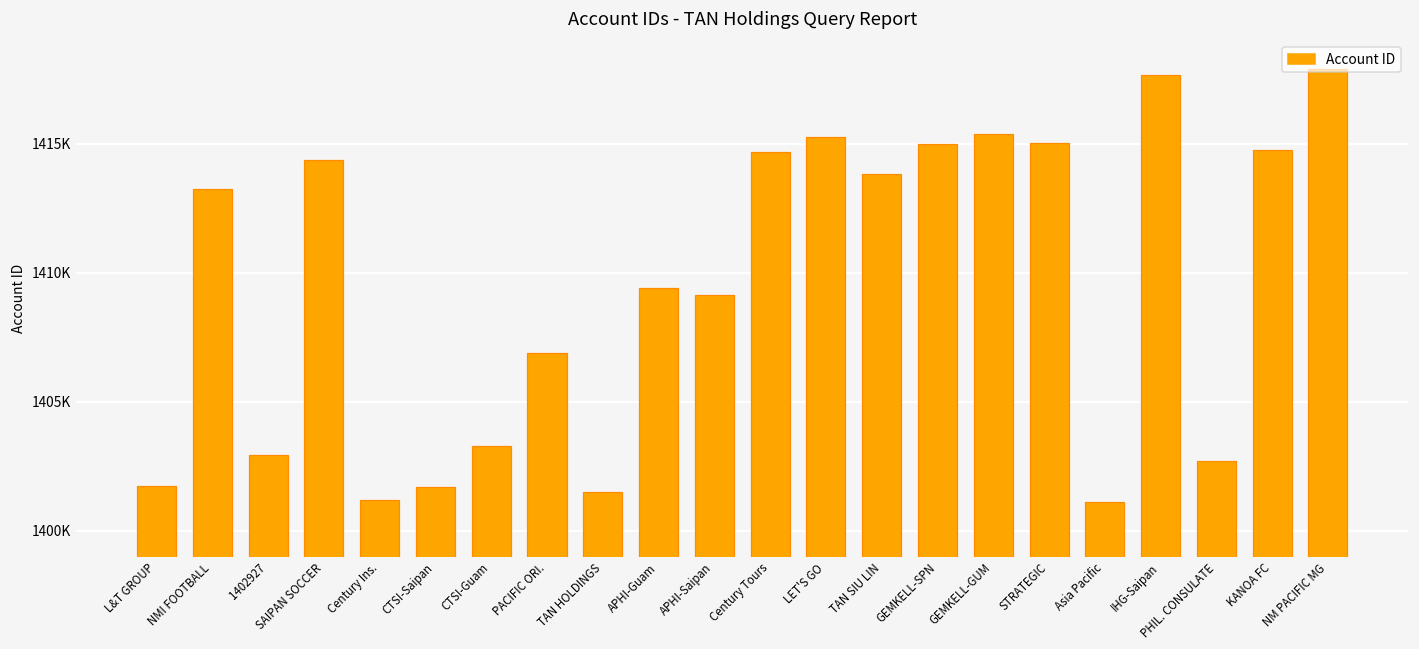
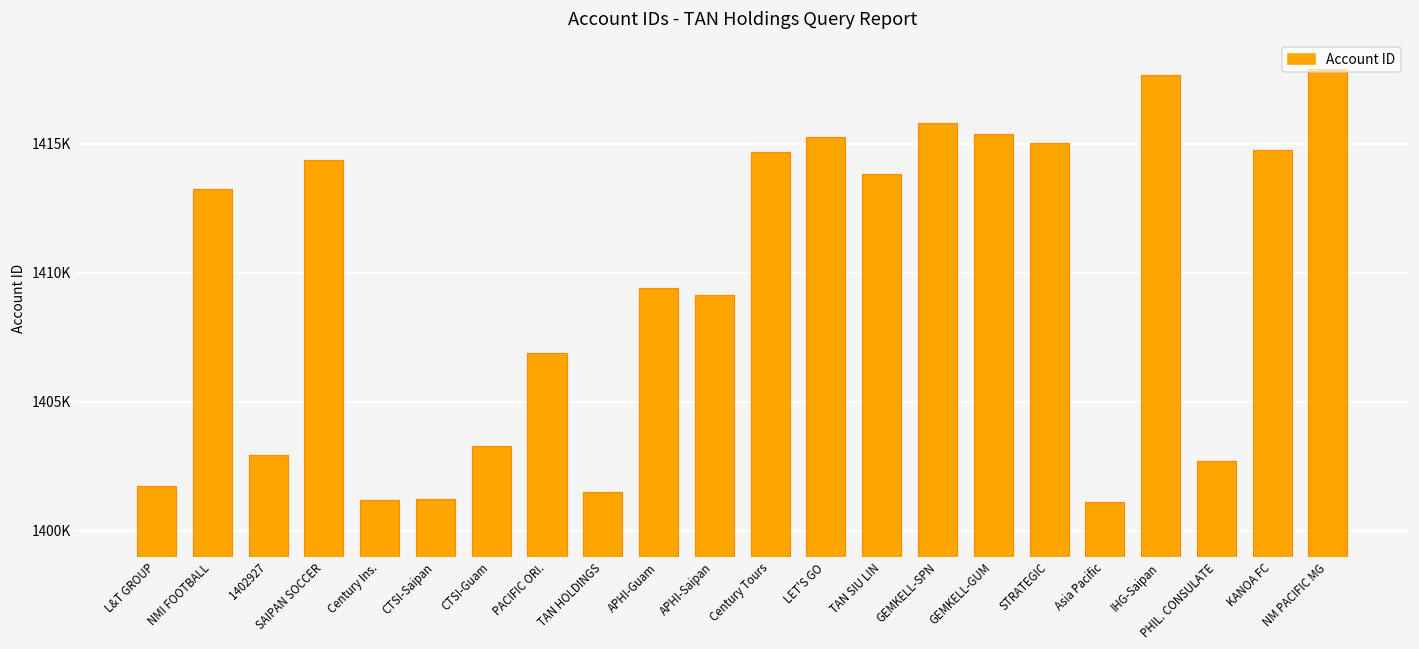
  {
    "L&T GROUP": 1401700,
    "NMI FOOTBALL": 1413300,
    "1402927": 1402900,
    "SAIPAN SOCCER": 1414400,
    "Century Ins.": 1401200,
-   "CTSI-Saipan": 1401700,
+   "CTSI-Saipan": 1401200,
    "CTSI-Guam": 1403300,
    "PACIFIC ORI.": 1406900,
    "TAN HOLDINGS": 1401500,
    "APHI-Guam": 1409400,
    "APHI-Saipan": 1409100,
    "Century Tours": 1414700,
    "LET'S GO": 1415300,
    "TAN SIU LIN": 1413800,
-   "GEMKELL-SPN": 1415000,
+   "GEMKELL-SPN": 1415800,
    "GEMKELL-GUM": 1415400,
    "STRATEGIC": 1415000,
    "Asia Pacific": 1401100,
    "IHG-Saipan": 1417700,
    "PHIL. CONSULATE": 1402700,
    "KANOA FC": 1414800
  }
